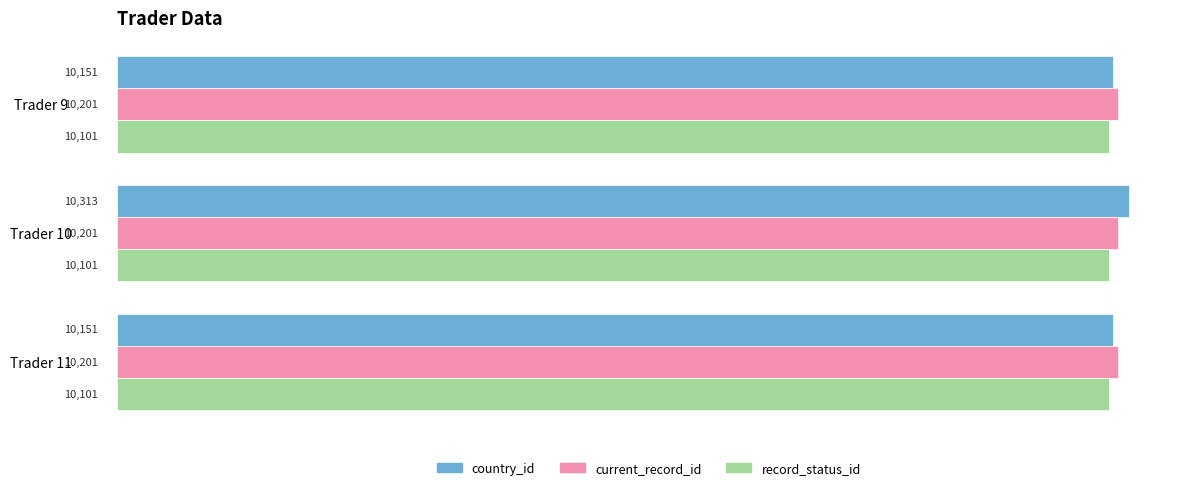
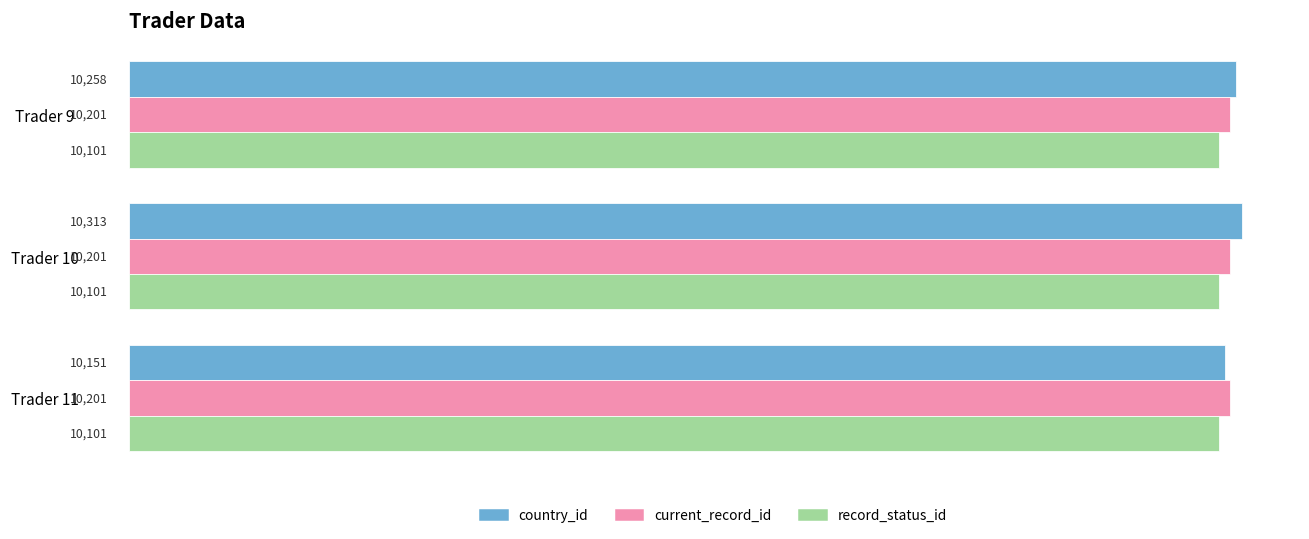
  {
    "country_id": {
-     "Trader 9": "10,151"
+     "Trader 9": "10,258"
    }
  }
